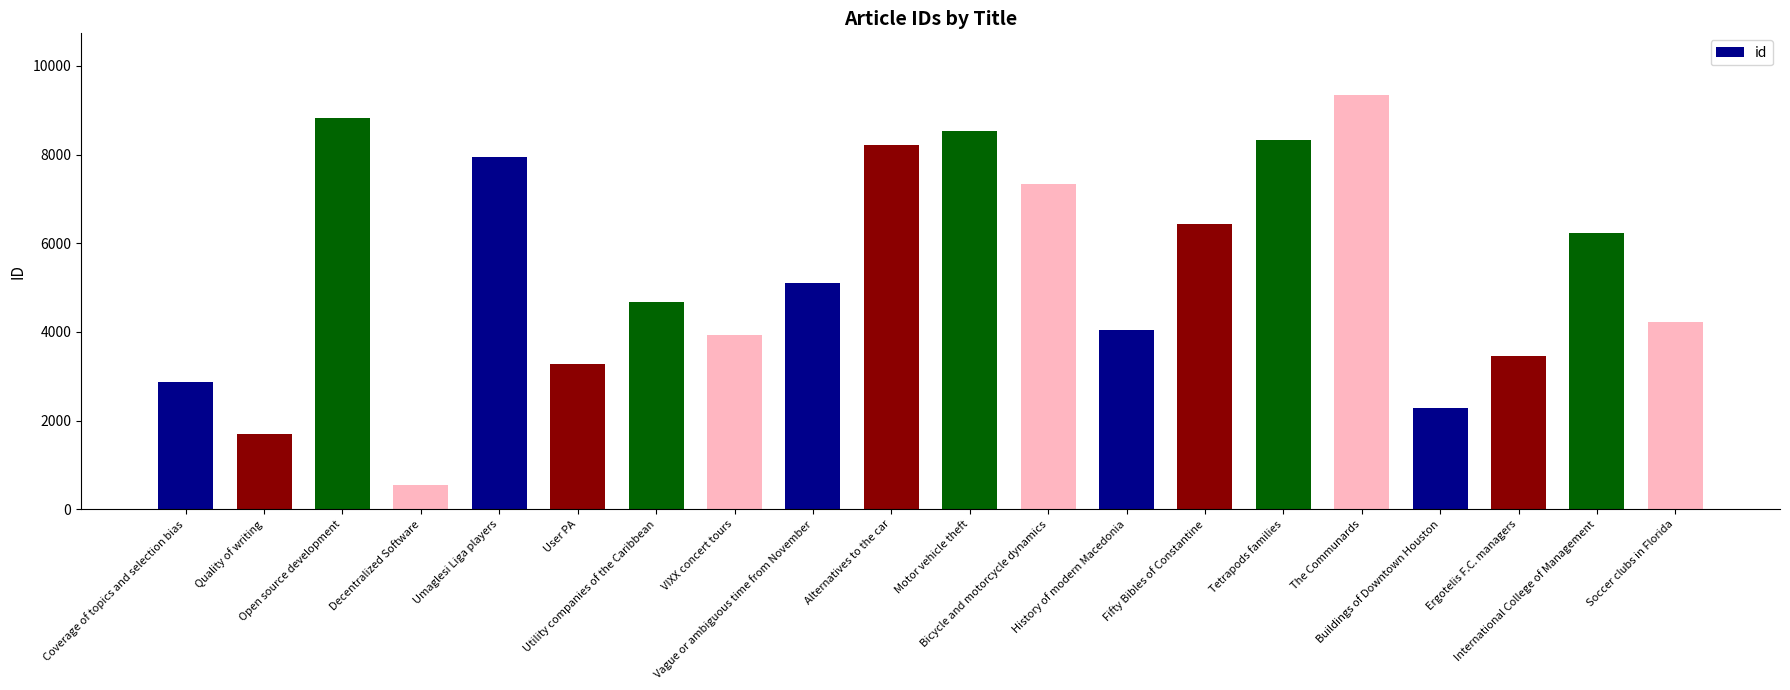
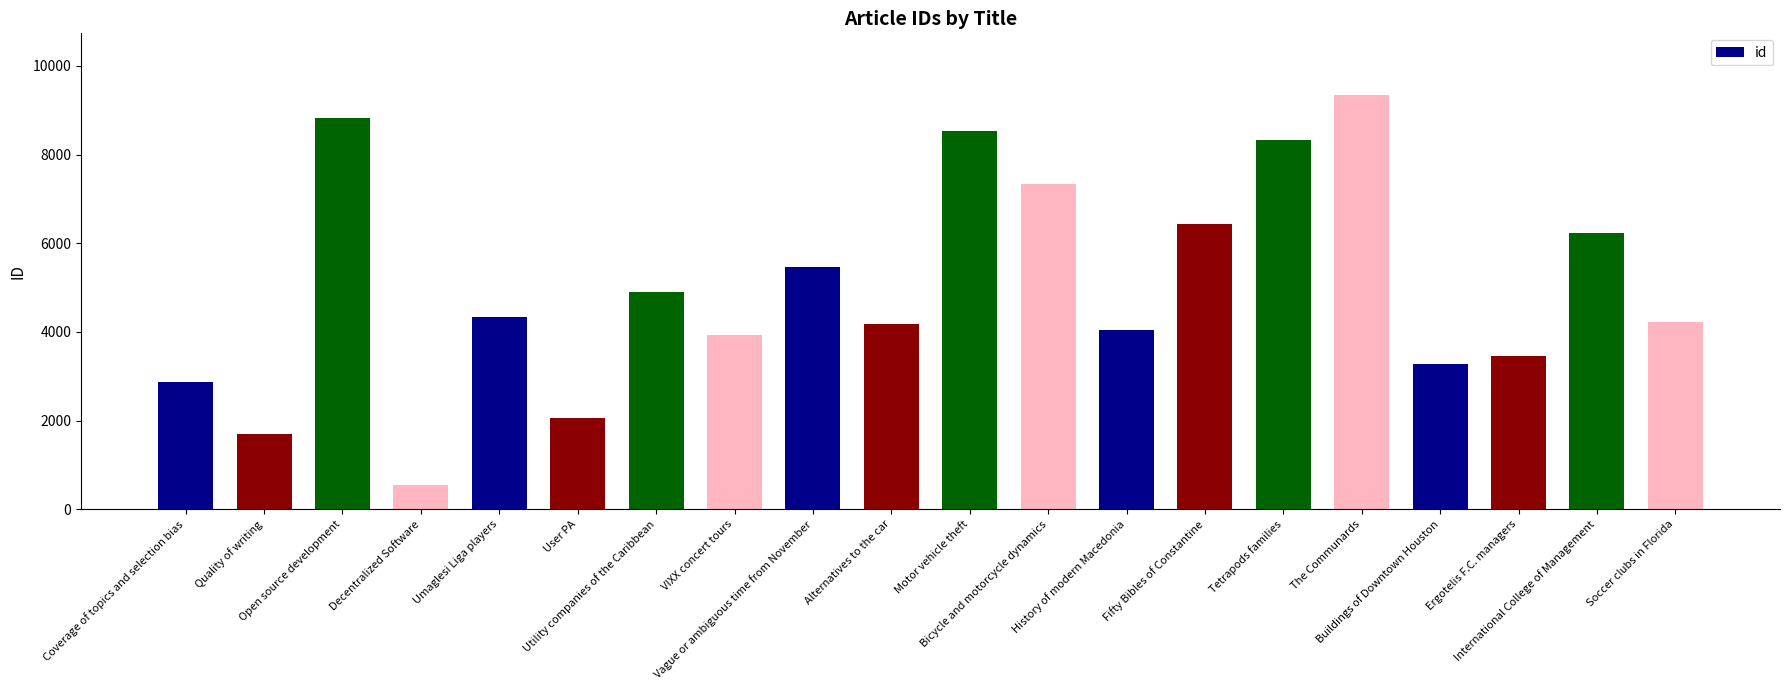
  {
    "Coverage of topics and selection bias": 2900,
    "Quality of writing": 1700,
    "Open source development": 8800,
    "Decentralized Software": 500,
-   "Umaglesi Liga players": 7900,
-   "User PA": 3300,
-   "Utility companies of the Caribbean": 4700,
+   "Umaglesi Liga players": 4300,
+   "User PA": 2100,
+   "Utility companies of the Caribbean": 4900,
    "VIXX concert tours": 3900,
-   "Vague or ambiguous time from November": 5100,
-   "Alternatives to the car": 8200,
+   "Vague or ambiguous time from November": 5500,
+   "Alternatives to the car": 4200,
    "Motor vehicle theft": 8500,
    "Bicycle and motorcycle dynamics": 7300,
    "History of modern Macedonia": 4000,
    "Fifty Bibles of Constantine": 6400,
    "Tetrapods families": 8300,
    "The Communards": 9300,
-   "Buildings of Downtown Houston": 2300,
+   "Buildings of Downtown Houston": 3300,
    "Ergotelis F.C. managers": 3500,
    "International College of Management": 6200,
    "Soccer clubs in Florida": 4200
  }
